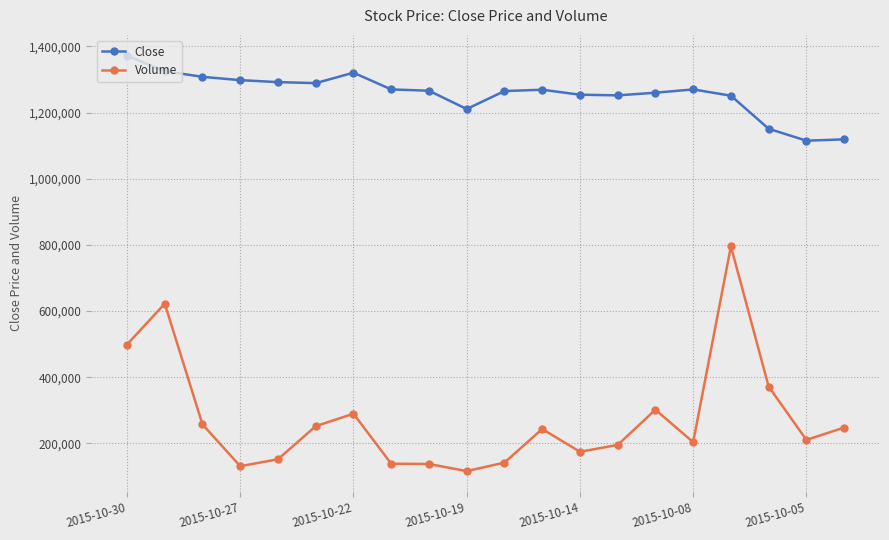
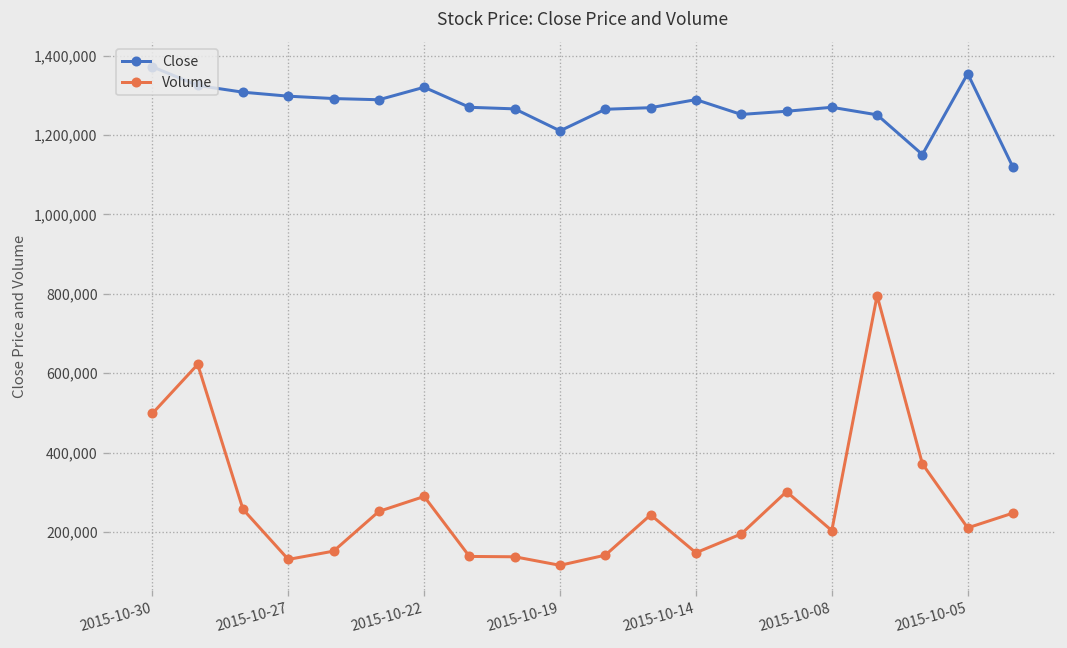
  {
    "Close": {
      "2015-10-27": "1,300,000",
      "2015-10-22": "1,320,000",
      "2015-10-19": "1,210,000",
-     "2015-10-14": "1,250,000",
+     "2015-10-14": "1,290,000",
      "2015-10-08": "1,270,000",
-     "2015-10-05": "1,120,000"
+     "2015-10-05": "1,350,000"
    },
    "Volume": {
      "2015-10-30": "500,000",
      "2015-10-27": "130,000",
      "2015-10-22": "290,000",
      "2015-10-19": "120,000",
-     "2015-10-14": "170,000",
+     "2015-10-14": "150,000",
      "2015-10-08": "200,000",
      "2015-10-05": "210,000"
    }
  }
